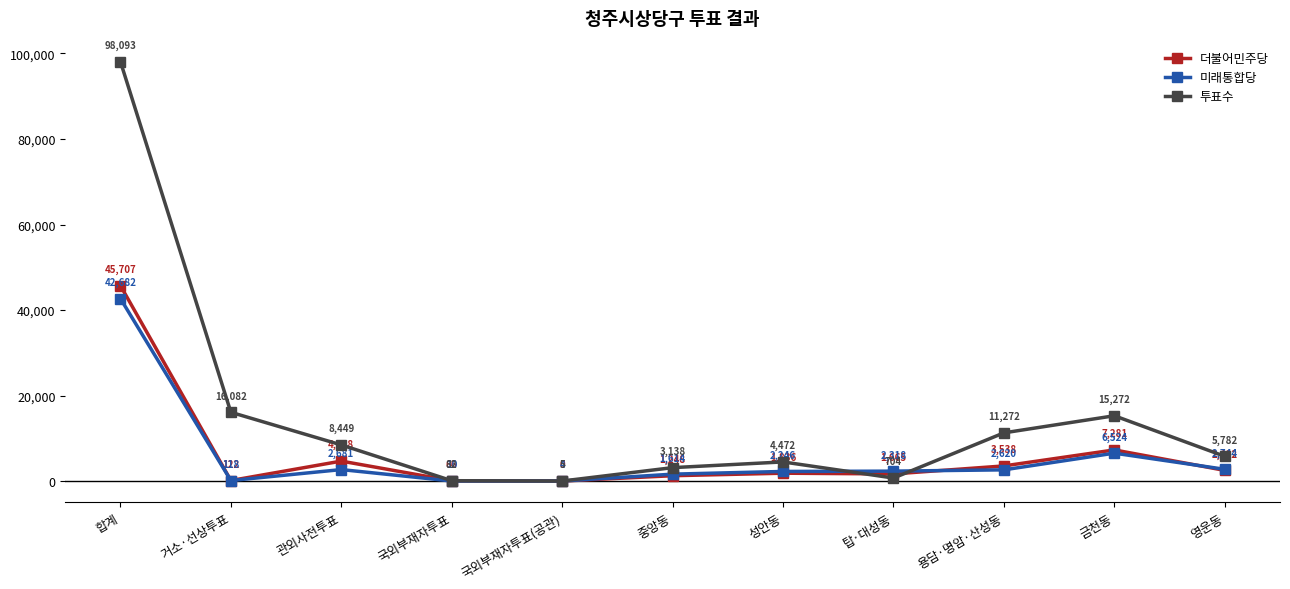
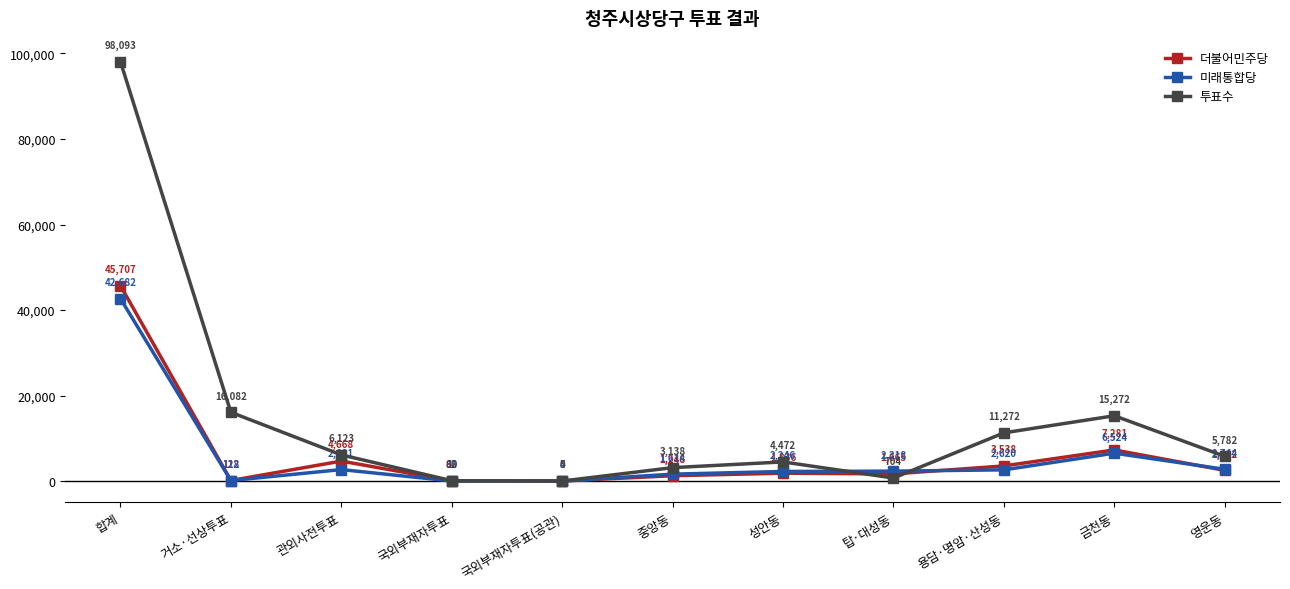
  {
    "더불어민주당": {
      "합계": "45,707"
    },
    "투표수": {
      "합계": "98,093",
      "거소·선상투표": "16,082",
-     "관외사전투표": "8,449",
+     "관외사전투표": "6,123",
      "성안동": "4,472",
      "용담·명암·산성동": "11,272",
      "금천동": "15,272",
      "영운동": "5,782"
    }
  }
